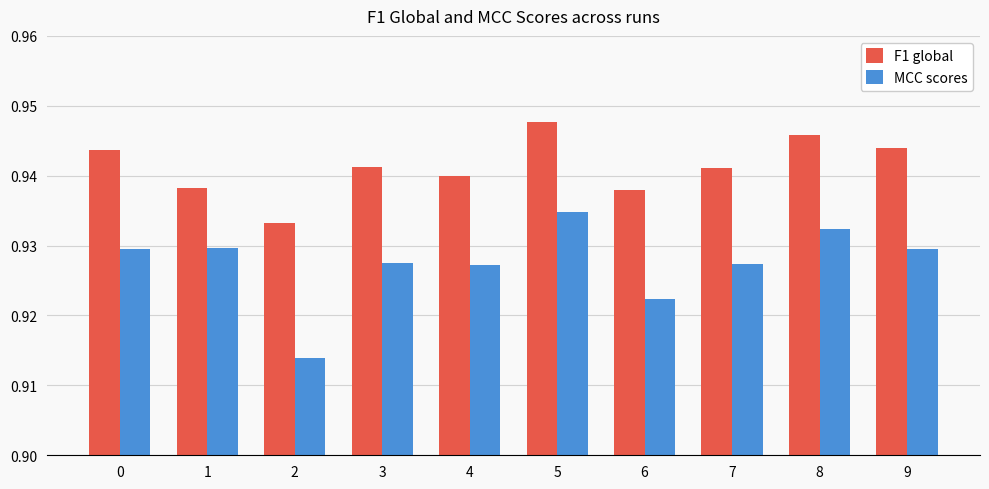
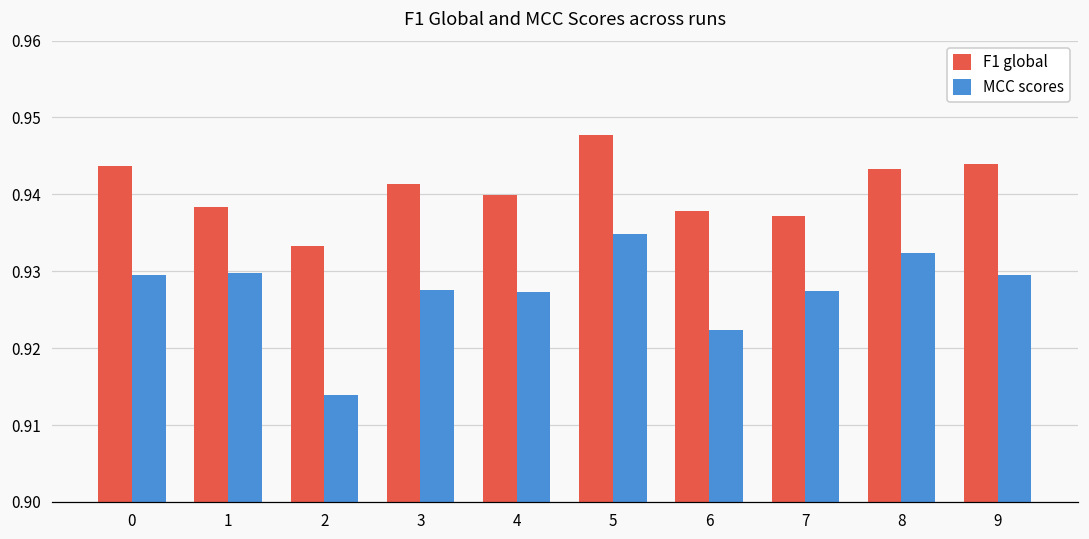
  {
    "F1 global": {
      "0": 0.944,
      "1": 0.938,
      "2": 0.933,
      "3": 0.941,
      "4": 0.940,
      "5": 0.948,
      "6": 0.938,
-     "7": 0.941,
-     "8": 0.946,
+     "7": 0.937,
+     "8": 0.943,
      "9": 0.944
    },
    "MCC scores": {
      "0": 0.930,
      "1": 0.930,
      "2": 0.914,
      "3": 0.928,
      "4": 0.927,
      "5": 0.935,
      "6": 0.922,
      "7": 0.927,
      "8": 0.932,
      "9": 0.930
    }
  }
